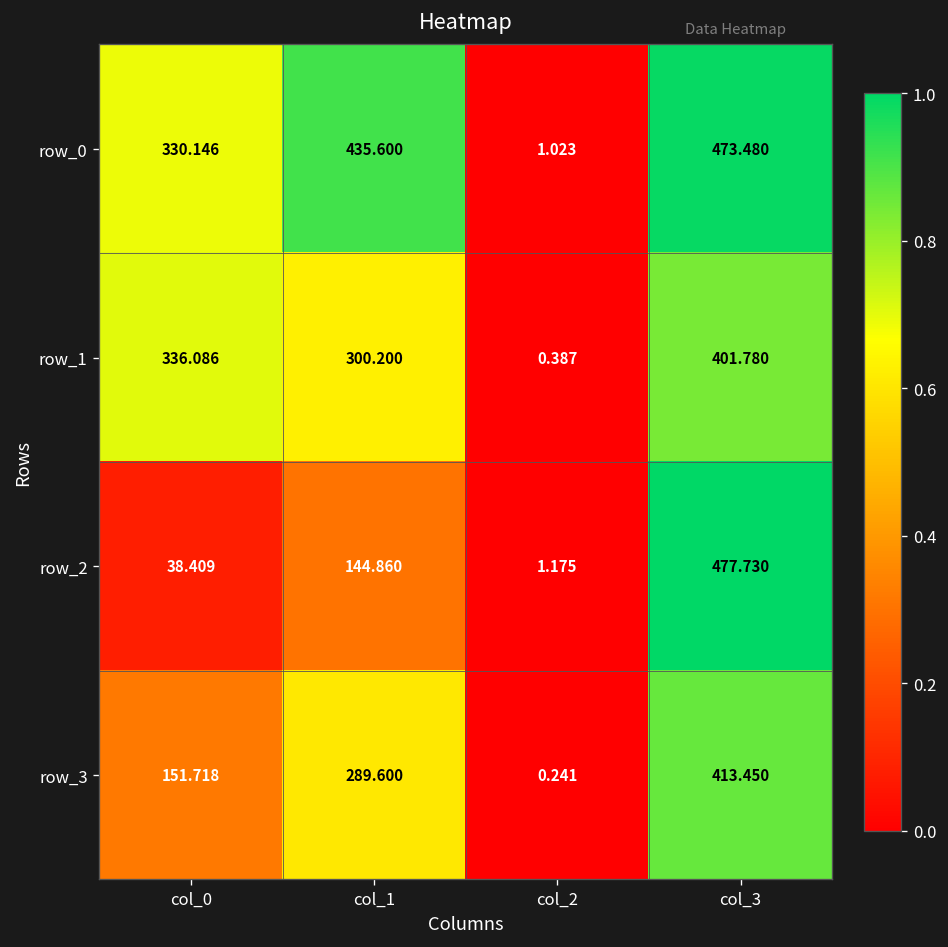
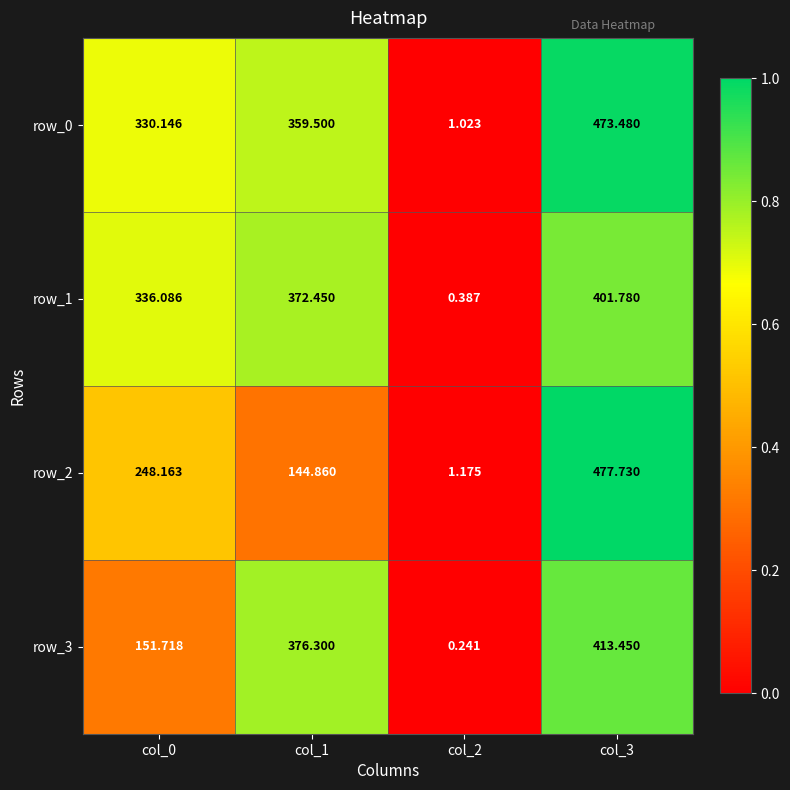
  {
    "row_0": {
      "col_0": 330.146,
-     "col_1": 435.600,
+     "col_1": 359.500,
      "col_2": 1.023,
      "col_3": 473.480
    },
    "row_1": {
      "col_0": 336.086,
-     "col_1": 300.200,
+     "col_1": 372.450,
      "col_2": 0.387,
      "col_3": 401.780
    },
    "row_2": {
-     "col_0": 38.409,
+     "col_0": 248.163,
      "col_1": 144.860,
      "col_2": 1.175,
      "col_3": 477.730
    },
    "row_3": {
      "col_0": 151.718,
-     "col_1": 289.600,
+     "col_1": 376.300,
      "col_2": 0.241,
      "col_3": 413.450
    }
  }
